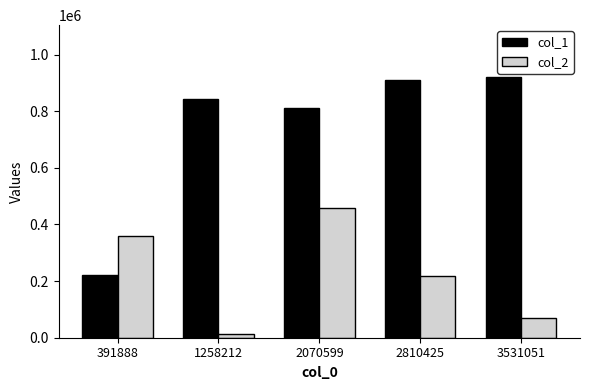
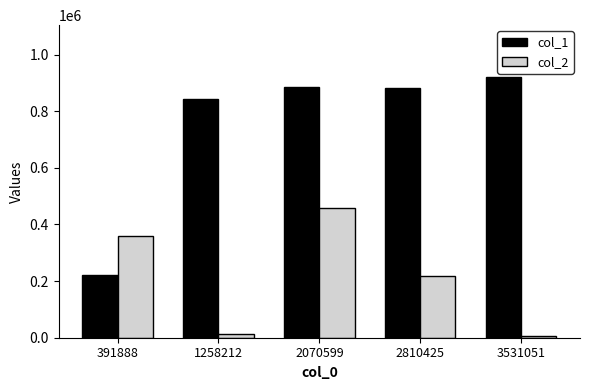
  {
    "col_1": {
      "391888": 220000,
      "1258212": 840000,
-     "2070599": 810000,
-     "2810425": 910000,
+     "2070599": 890000,
+     "2810425": 880000,
      "3531051": 920000
    },
    "col_2": {
      "391888": 360000,
      "1258212": 10000,
      "2070599": 460000,
      "2810425": 220000,
-     "3531051": 70000
+     "3531051": 10000
    }
  }
